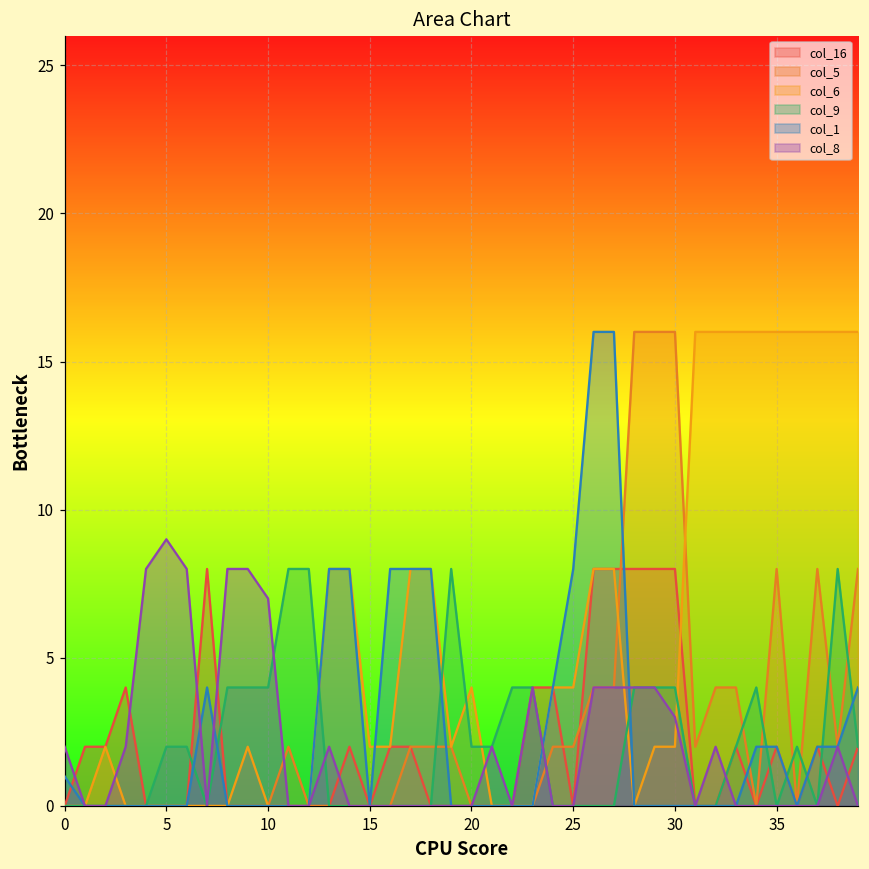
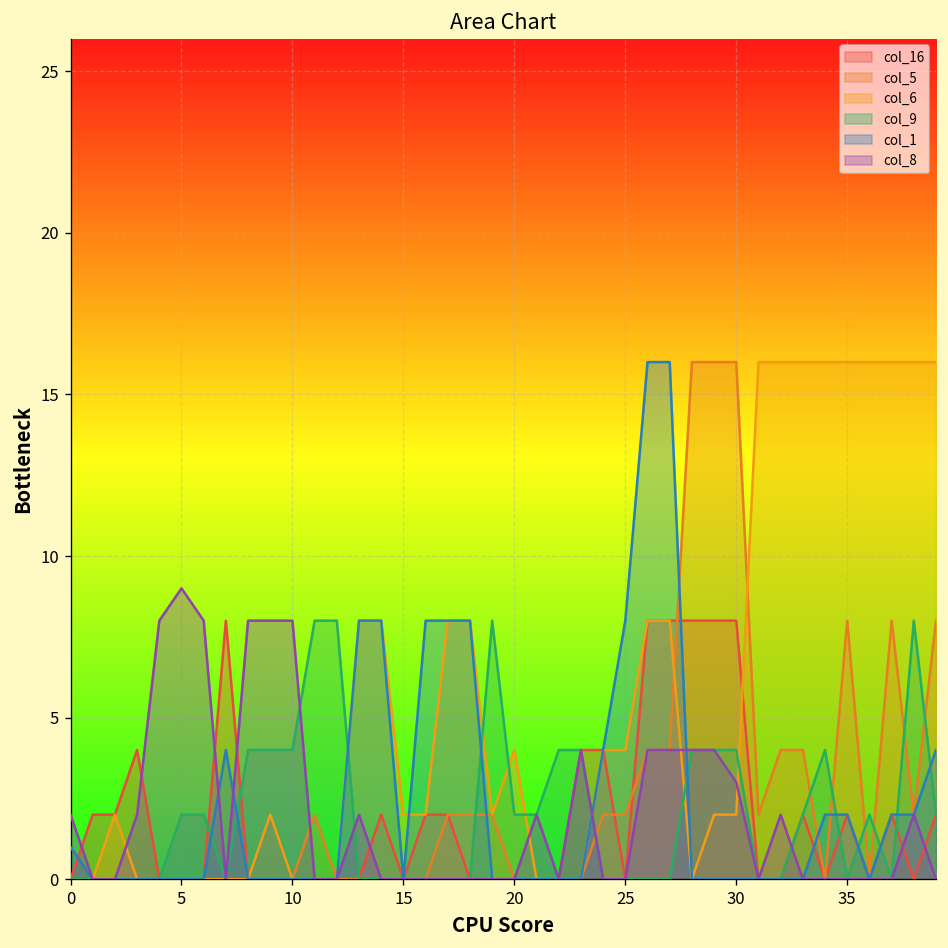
  {
    "col_8": {
      "0": 2,
      "5": 9,
-     "10": 7,
+     "10": 8,
      "30": 3
    }
  }
